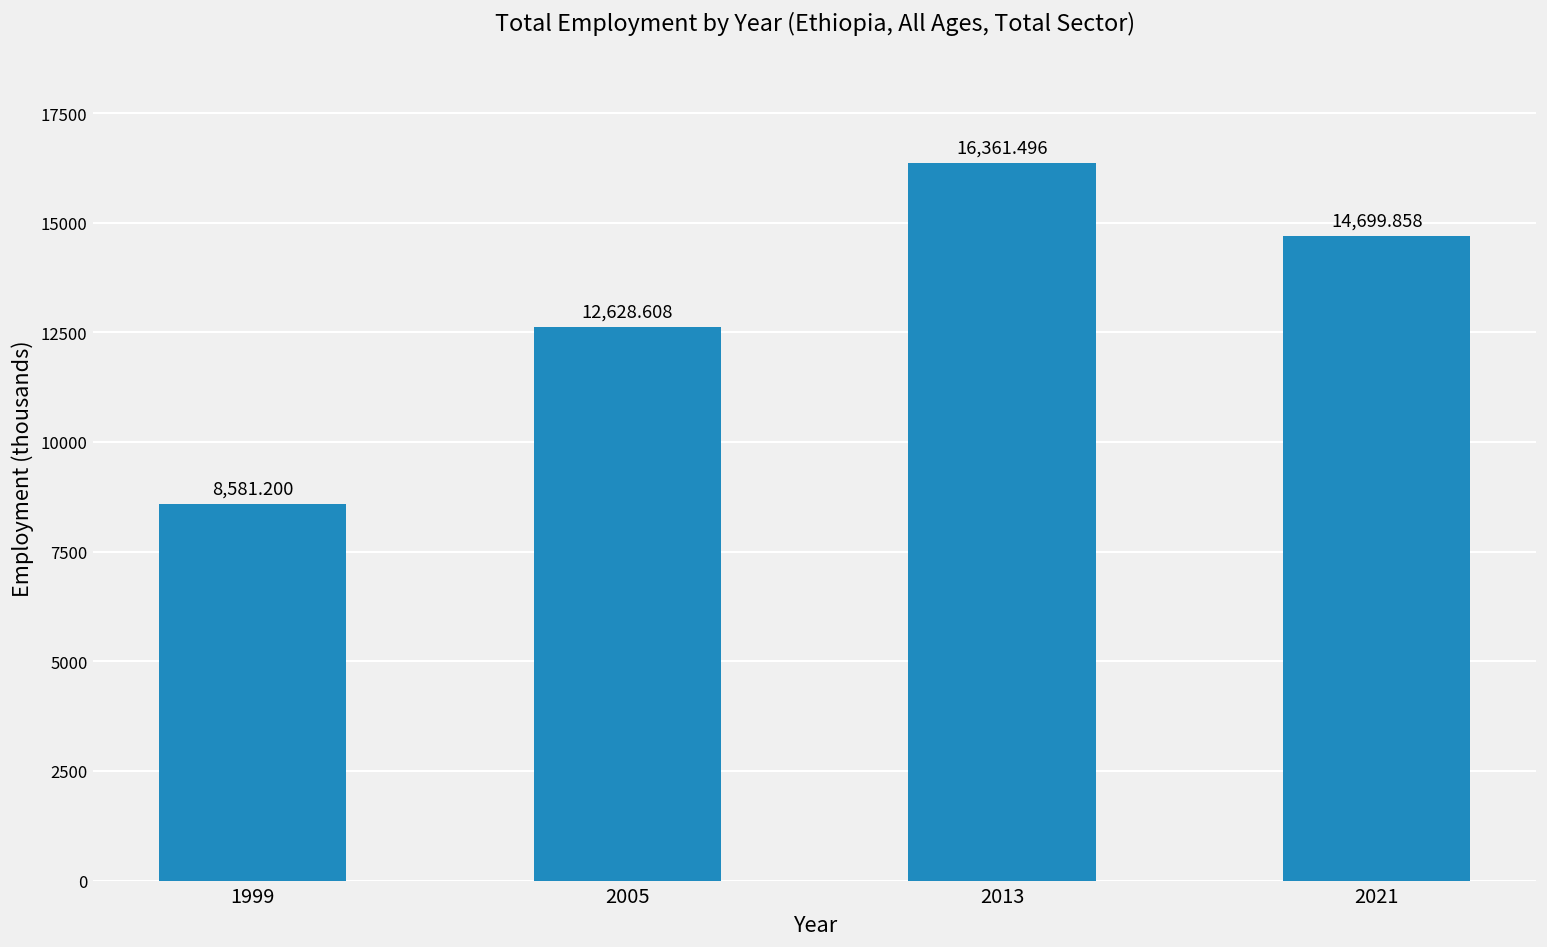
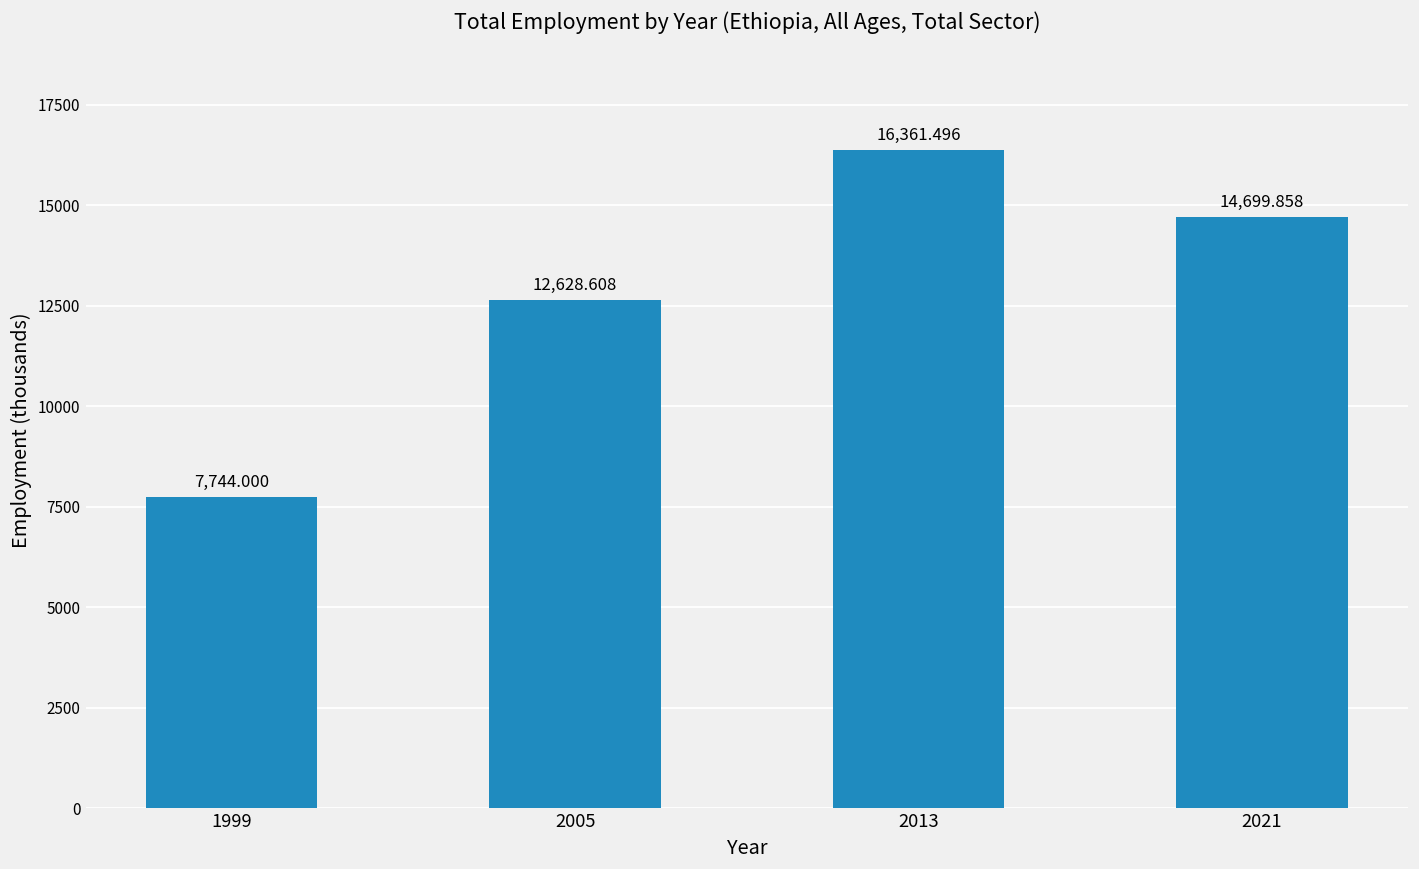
  {
-   "1999": "8,581.200",
+   "1999": "7,744.000",
    "2005": "12,628.608",
    "2013": "16,361.496",
    "2021": "14,699.858"
  }
